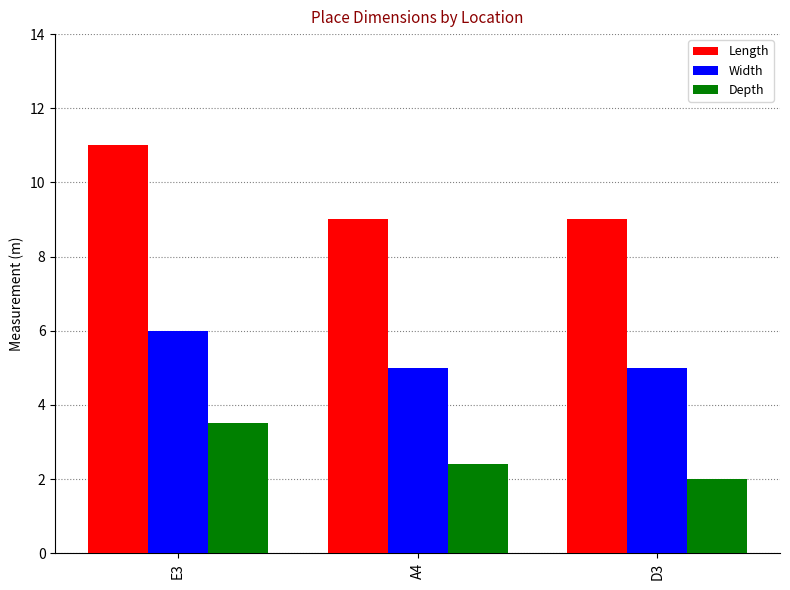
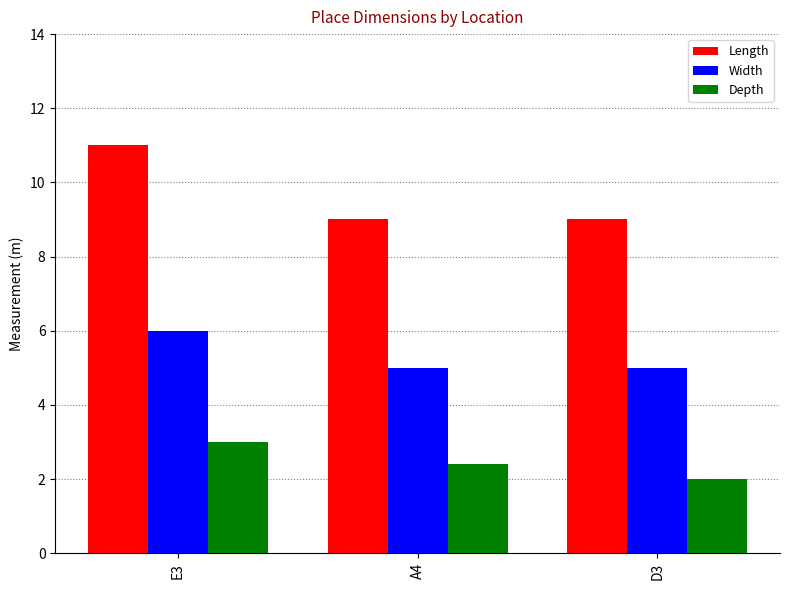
  {
    "Length": {
      "E3": 11.0,
      "A4": 9.0,
      "D3": 9.0
    },
    "Width": {
      "E3": 6.0,
      "A4": 5.0,
      "D3": 5.0
    },
    "Depth": {
-     "E3": 3.5,
+     "E3": 3.0,
      "A4": 2.4,
      "D3": 2.0
    }
  }
